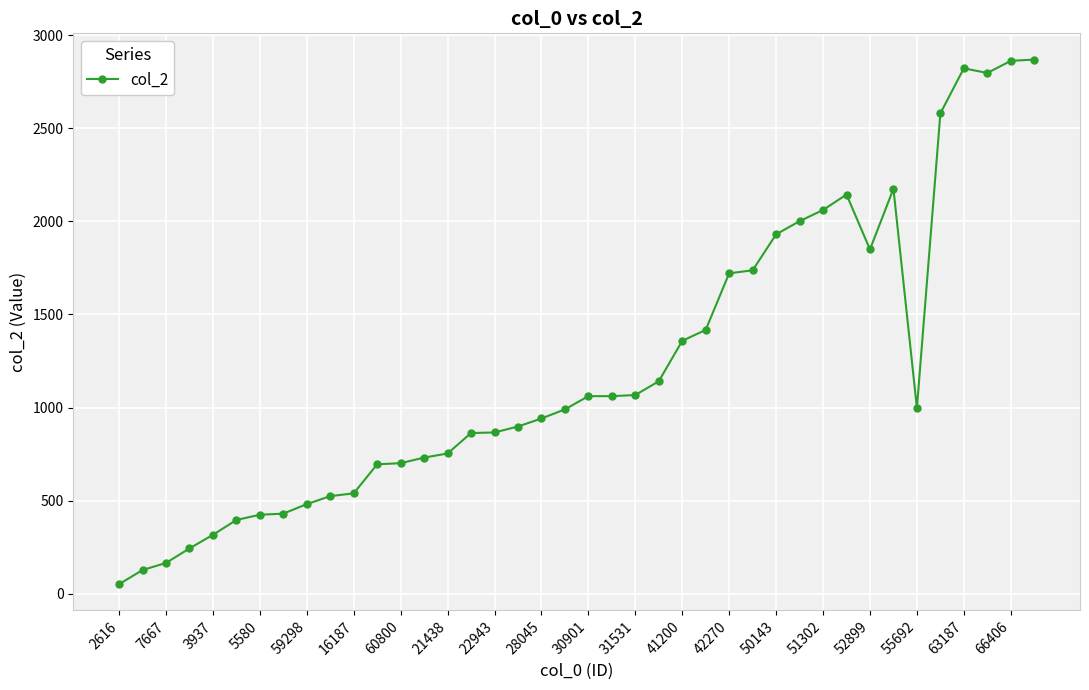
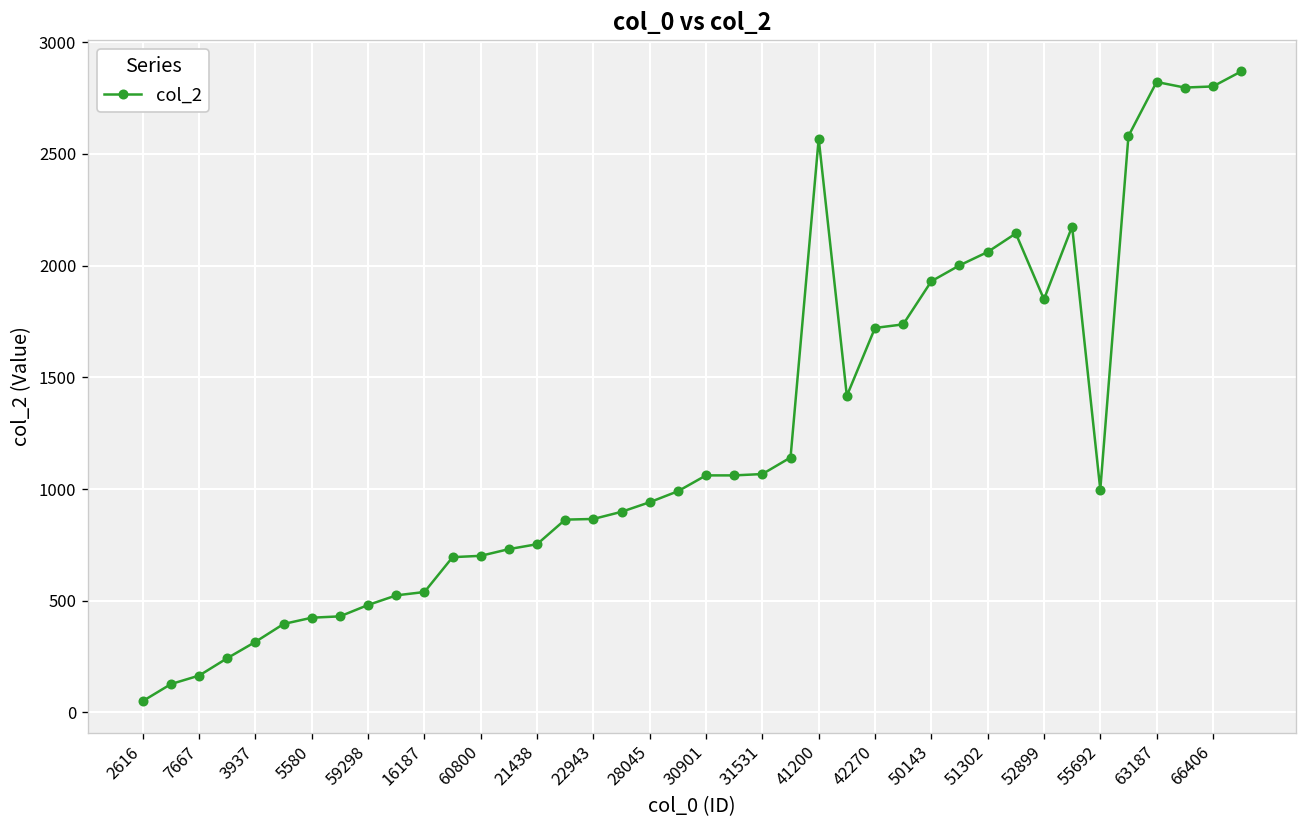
  {
    "2616": 50,
    "7667": 170,
    "3937": 320,
    "5580": 420,
    "59298": 480,
    "16187": 540,
    "60800": 700,
    "21438": 750,
    "22943": 870,
    "28045": 940,
    "30901": 1060,
    "31531": 1070,
-   "41200": 1360,
+   "41200": 2570,
    "42270": 1720,
    "50143": 1930,
    "51302": 2060,
    "52899": 1850,
    "55692": 1000,
    "63187": 2820,
-   "66406": 2860
+   "66406": 2800
  }
